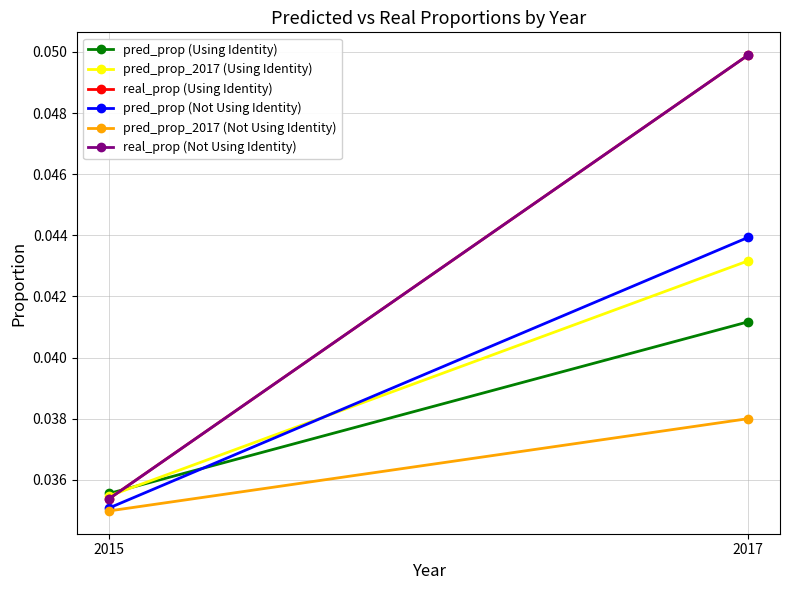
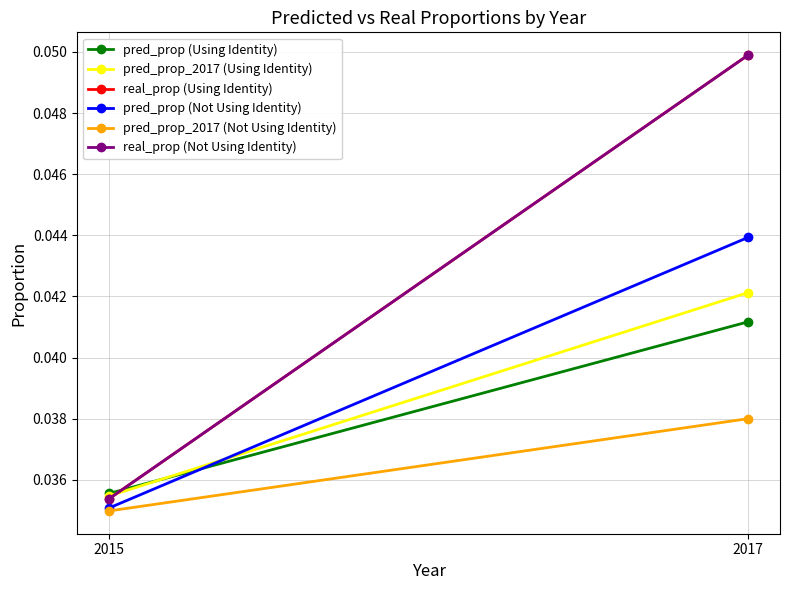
  {
    "pred_prop (Using Identity)": {
      "2017": 0.0412
    },
    "pred_prop_2017 (Using Identity)": {
-     "2017": 0.0432
+     "2017": 0.0421
    },
    "real_prop (Not Using Identity)": {
      "2015": 0.0354,
      "2017": 0.0499
    },
    "pred_prop (Not Using Identity)": {
      "2015": 0.0351,
      "2017": 0.0439
    },
    "pred_prop_2017 (Not Using Identity)": {
      "2015": 0.0350,
      "2017": 0.0380
    }
  }
